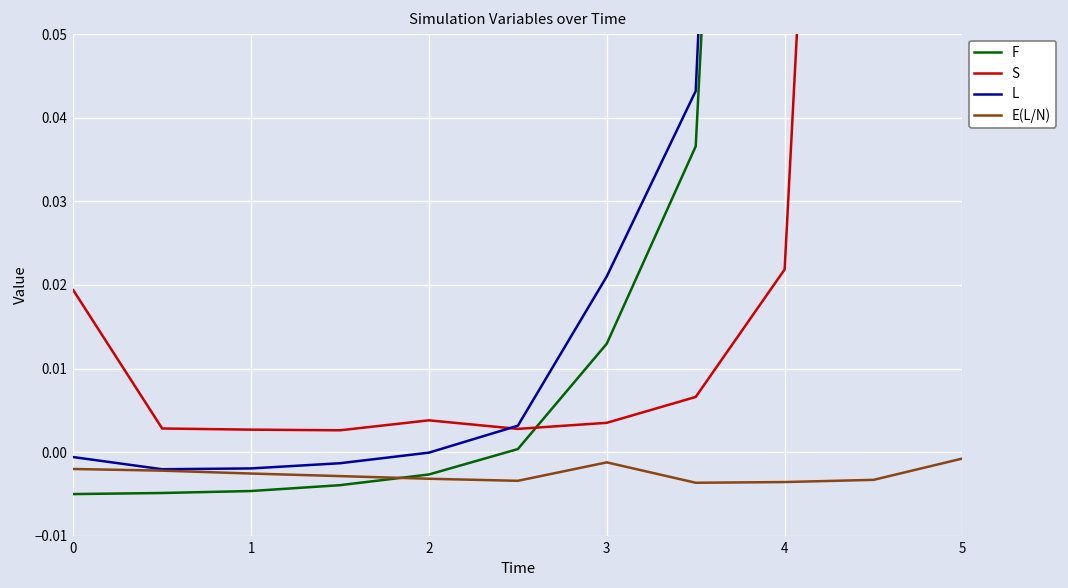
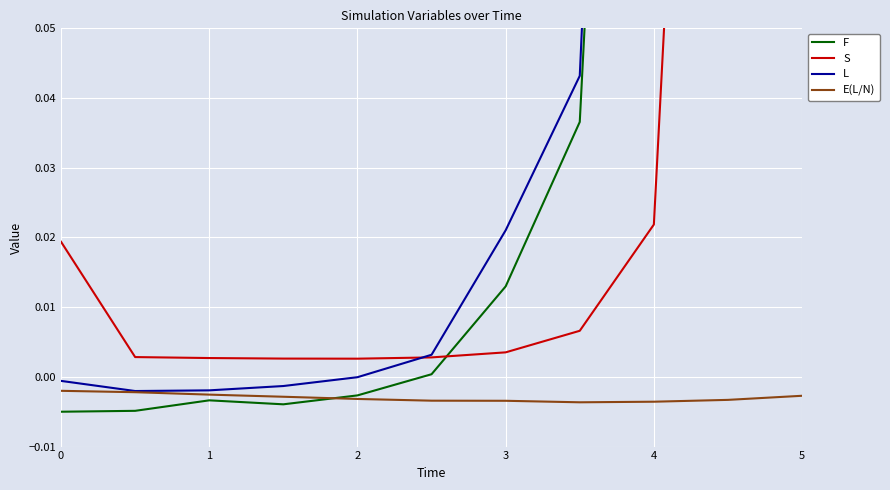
  {
    "F": {
      "0": -0.005,
-     "1": -0.005,
+     "1": -0.003,
      "2": -0.003,
      "3": 0.013
    },
    "S": {
      "0": 0.019,
      "1": 0.003,
-     "2": 0.004,
+     "2": 0.003,
      "3": 0.004,
      "4": 0.022
    },
    "L": {
      "0": -0.001,
      "1": -0.002,
      "2": 0.000,
      "3": 0.021
    },
    "E(L/N)": {
      "0": -0.002,
      "1": -0.003,
      "2": -0.003,
-     "3": -0.001,
+     "3": -0.003,
      "4": -0.004,
-     "5": -0.001
+     "5": -0.003
    }
  }
